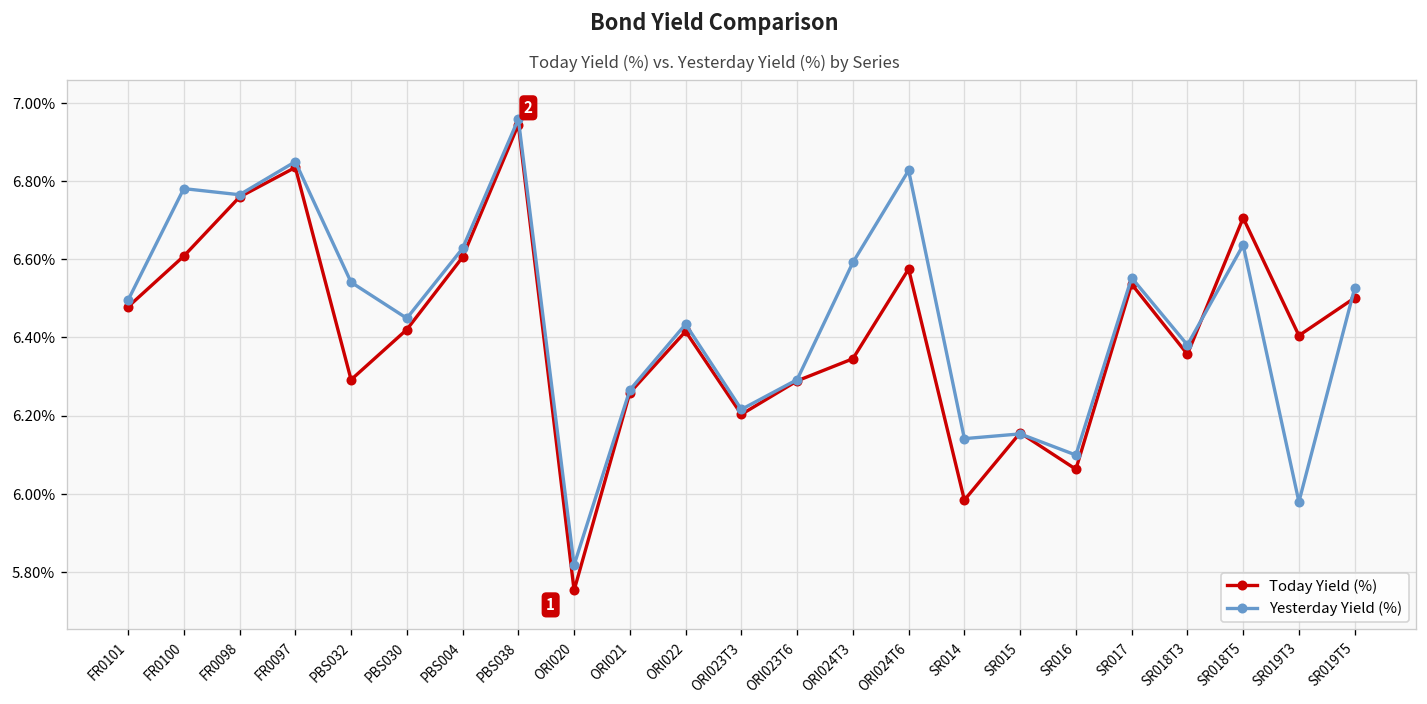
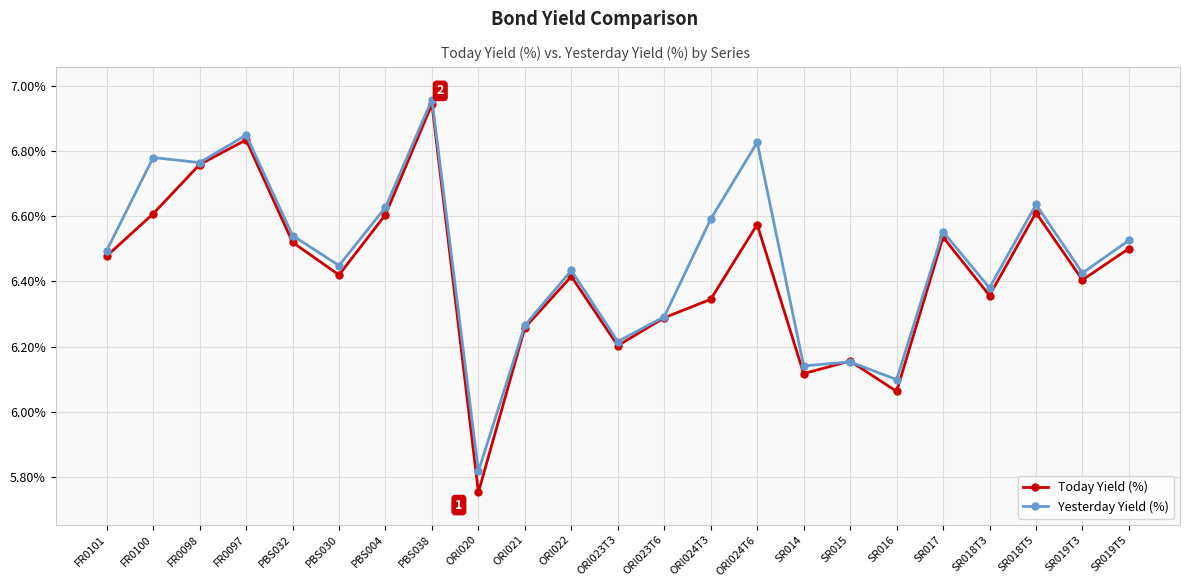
  {
    "Today Yield (%)": {
      "FR0101": "6.48%",
      "FR0100": "6.61%",
      "FR0097": "6.84%",
-     "PBS032": "6.29%",
+     "PBS032": "6.52%",
      "PBS030": "6.42%",
      "PBS004": "6.61%",
      "PBS038": "6.94%",
      "ORI022": "6.42%",
      "ORI023T3": "6.20%",
      "ORI024T3": "6.35%",
      "ORI024T6": "6.58%",
-     "SR014": "5.98%",
+     "SR014": "6.12%",
      "SR016": "6.06%",
      "SR017": "6.54%",
      "SR018T3": "6.36%",
-     "SR018T5": "6.71%",
+     "SR018T5": "6.61%",
      "SR019T3": "6.40%",
      "SR019T5": "6.50%"
    },
    "Yesterday Yield (%)": {
      "FR0101": "6.50%",
      "FR0100": "6.78%",
      "FR0097": "6.85%",
      "PBS032": "6.54%",
      "PBS030": "6.45%",
      "PBS004": "6.63%",
      "ORI020": "5.82%",
      "ORI022": "6.43%",
      "ORI023T3": "6.22%",
      "ORI024T3": "6.59%",
      "ORI024T6": "6.83%",
      "SR014": "6.14%",
      "SR016": "6.10%",
      "SR017": "6.55%",
      "SR018T3": "6.38%",
      "SR018T5": "6.64%",
-     "SR019T3": "5.98%",
+     "SR019T3": "6.43%",
      "SR019T5": "6.53%"
    }
  }
